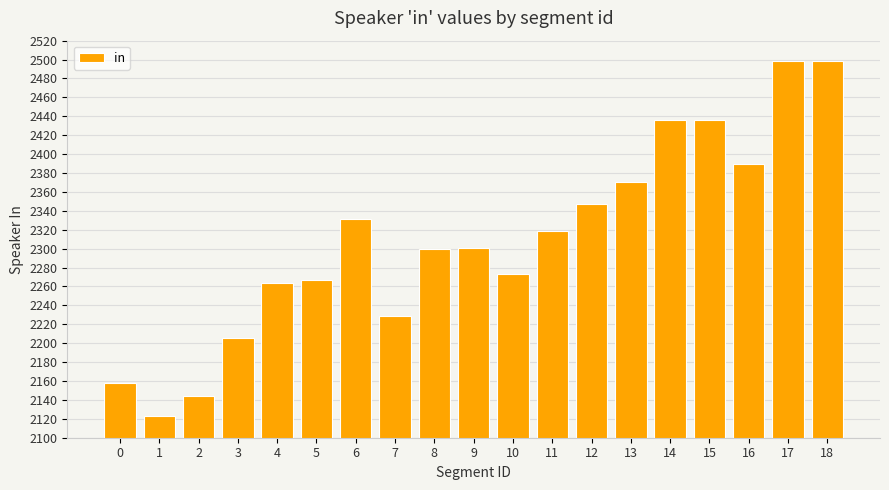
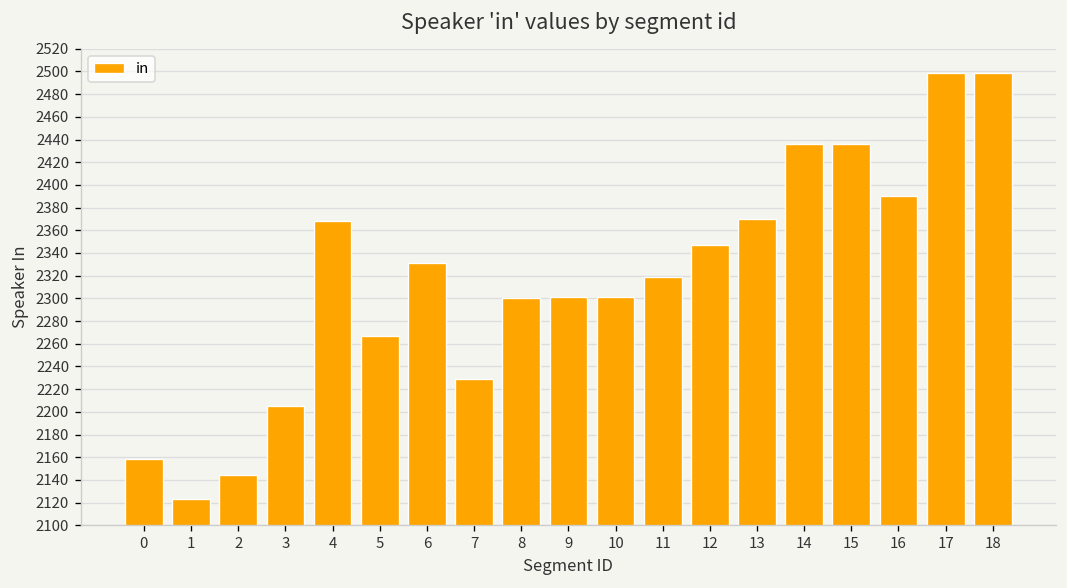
  {
    "0": 2160,
    "1": 2120,
    "2": 2140,
    "3": 2210,
-   "4": 2260,
+   "4": 2370,
    "5": 2270,
    "6": 2330,
    "7": 2230,
    "8": 2300,
    "9": 2300,
-   "10": 2270,
+   "10": 2300,
    "11": 2320,
    "12": 2350,
    "13": 2370,
    "14": 2440,
    "15": 2440,
    "16": 2390,
    "17": 2500,
    "18": 2500
  }
